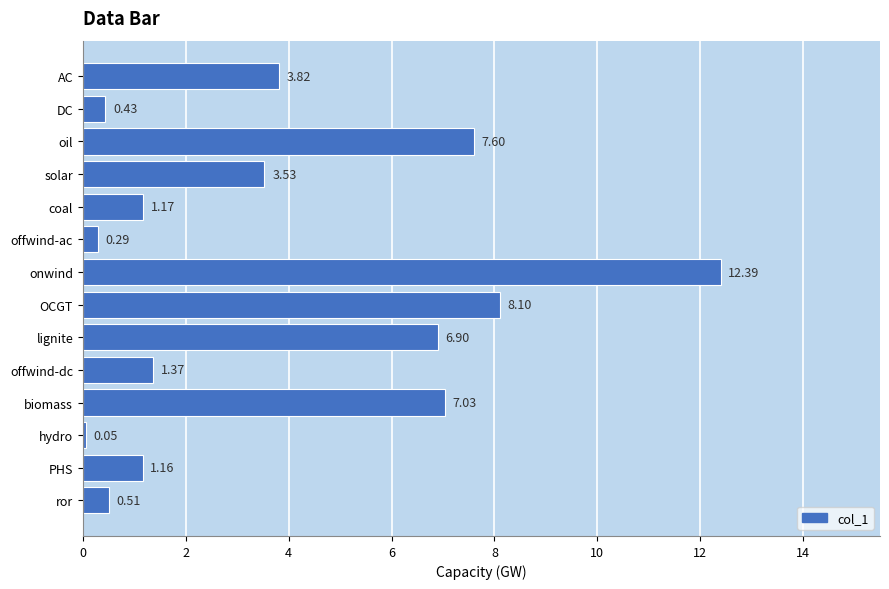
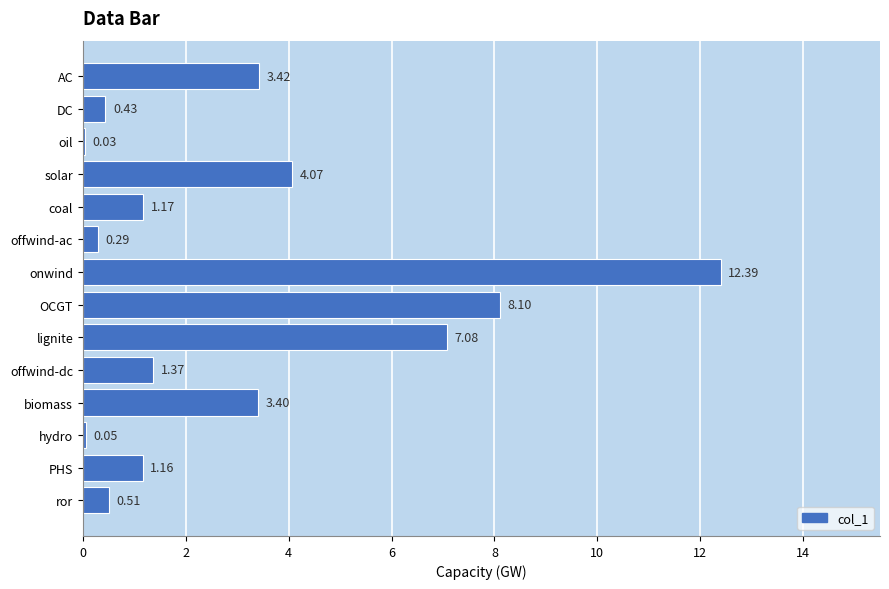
  {
-   "AC": 3.82,
+   "AC": 3.42,
    "DC": 0.43,
-   "oil": 7.60,
-   "solar": 3.53,
+   "oil": 0.03,
+   "solar": 4.07,
    "coal": 1.17,
    "offwind-ac": 0.29,
    "onwind": 12.39,
    "OCGT": 8.10,
-   "lignite": 6.90,
+   "lignite": 7.08,
    "offwind-dc": 1.37,
-   "biomass": 7.03,
+   "biomass": 3.40,
    "hydro": 0.05,
    "PHS": 1.16,
    "ror": 0.51
  }
